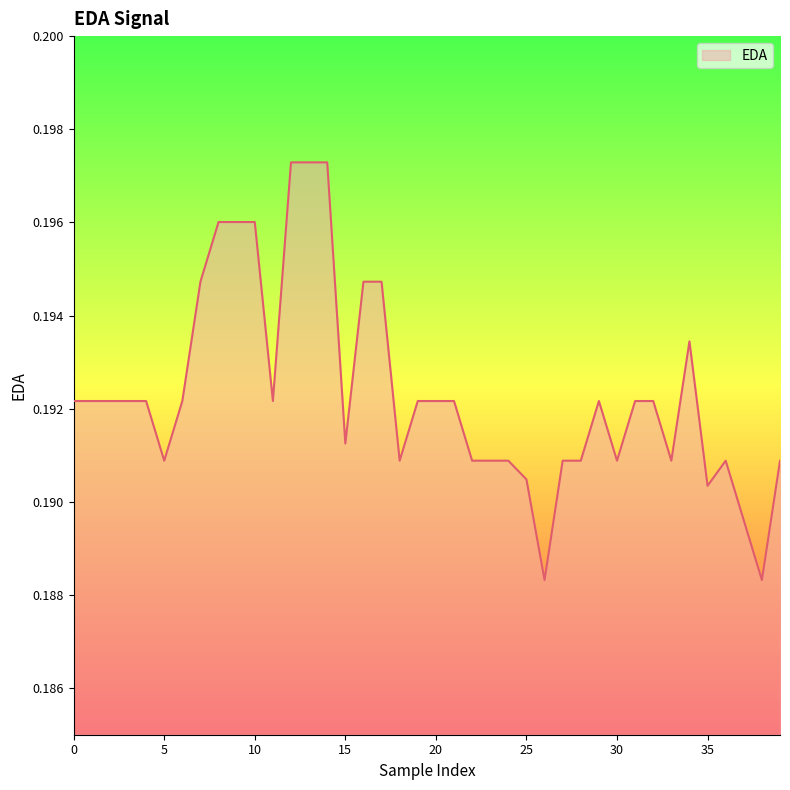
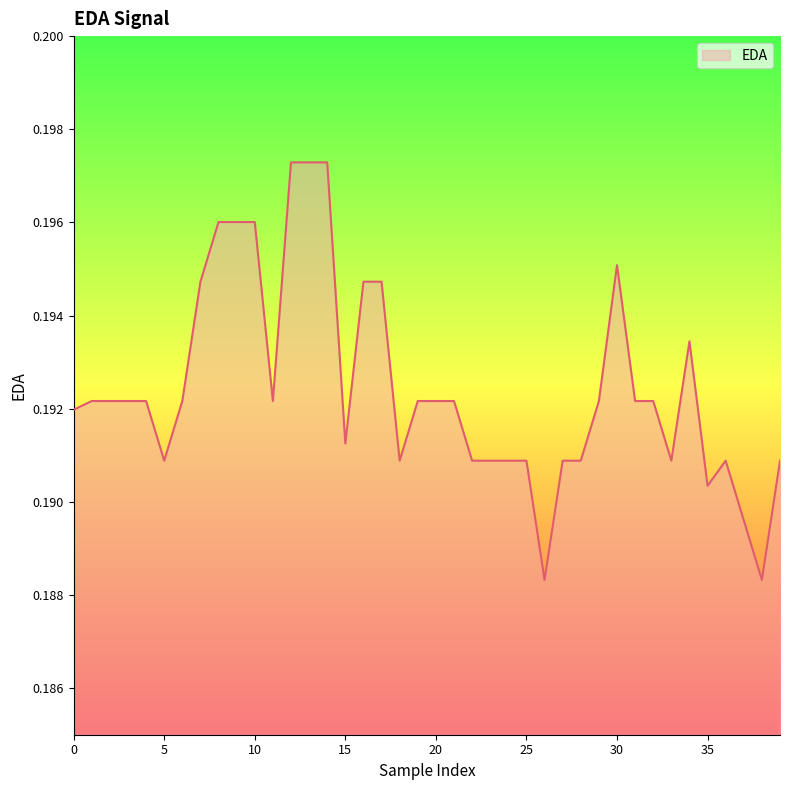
  {
-   "0": 0.1922,
+   "0": 0.1920,
    "5": 0.1909,
    "10": 0.1960,
    "15": 0.1913,
    "20": 0.1922,
-   "25": 0.1905,
-   "30": 0.1909,
+   "25": 0.1909,
+   "30": 0.1951,
    "35": 0.1903
  }
